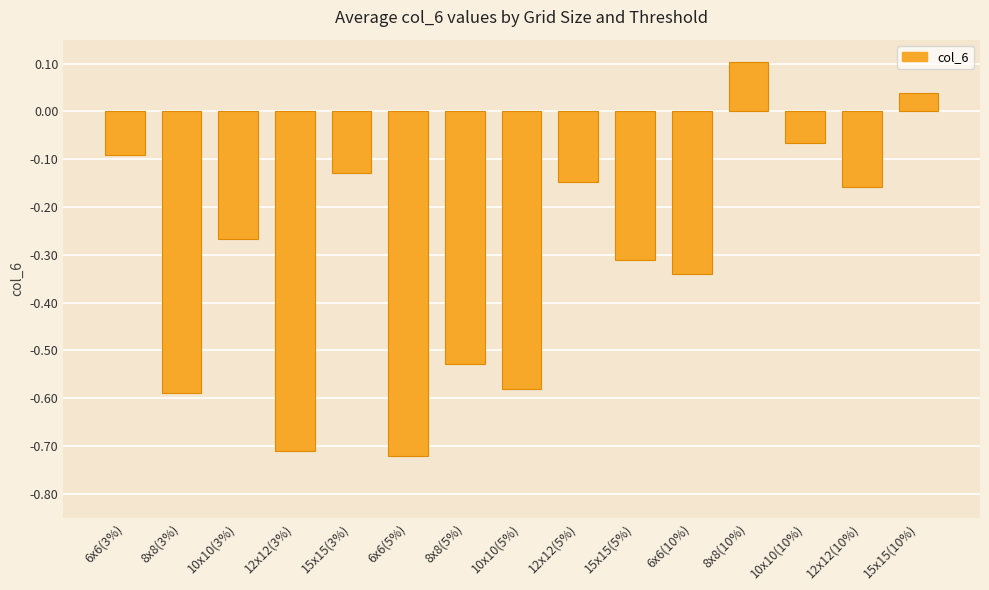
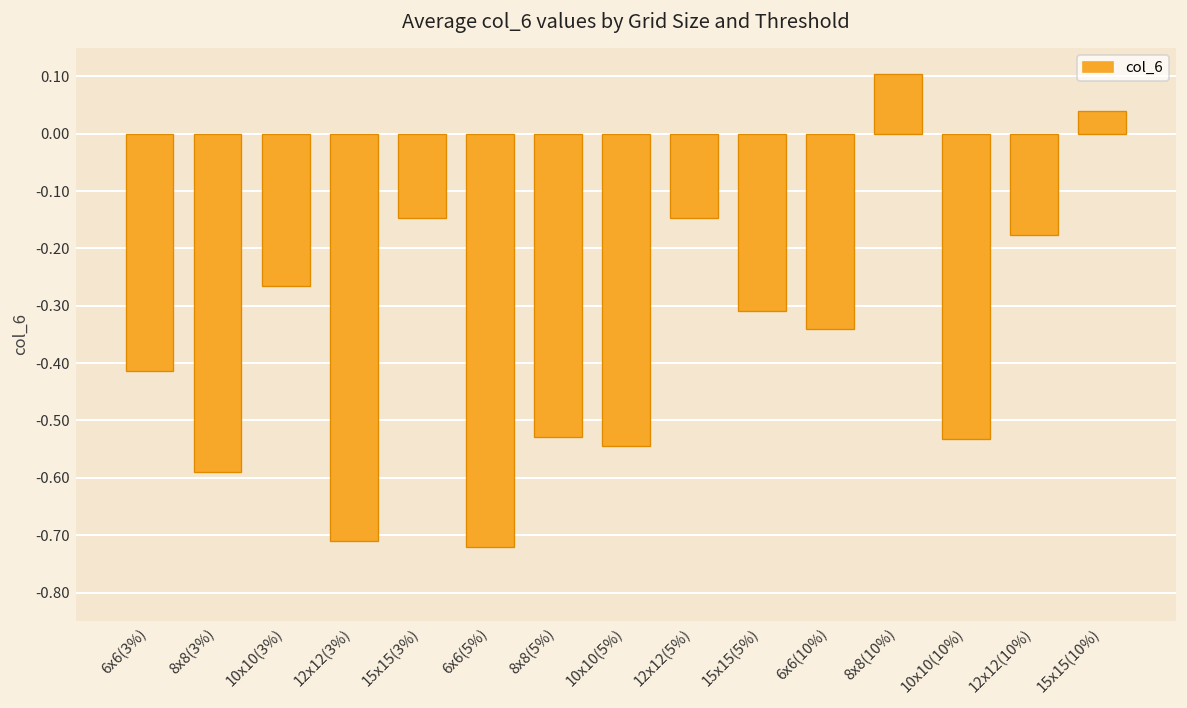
  {
-   "6x6(3%)": -0.09,
+   "6x6(3%)": -0.41,
    "8x8(3%)": -0.59,
    "10x10(3%)": -0.27,
    "12x12(3%)": -0.71,
-   "15x15(3%)": -0.13,
+   "15x15(3%)": -0.15,
    "6x6(5%)": -0.72,
    "8x8(5%)": -0.53,
-   "10x10(5%)": -0.58,
+   "10x10(5%)": -0.55,
    "12x12(5%)": -0.15,
    "15x15(5%)": -0.31,
    "6x6(10%)": -0.34,
    "8x8(10%)": 0.10,
-   "10x10(10%)": -0.07,
-   "12x12(10%)": -0.16,
+   "10x10(10%)": -0.53,
+   "12x12(10%)": -0.18,
    "15x15(10%)": 0.04
  }
